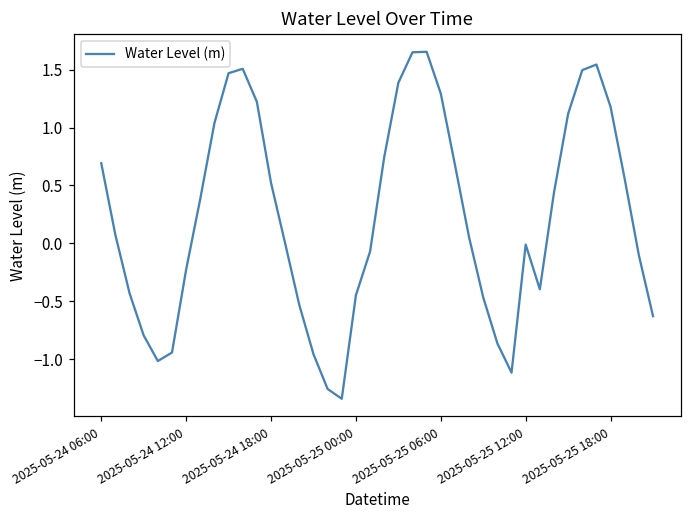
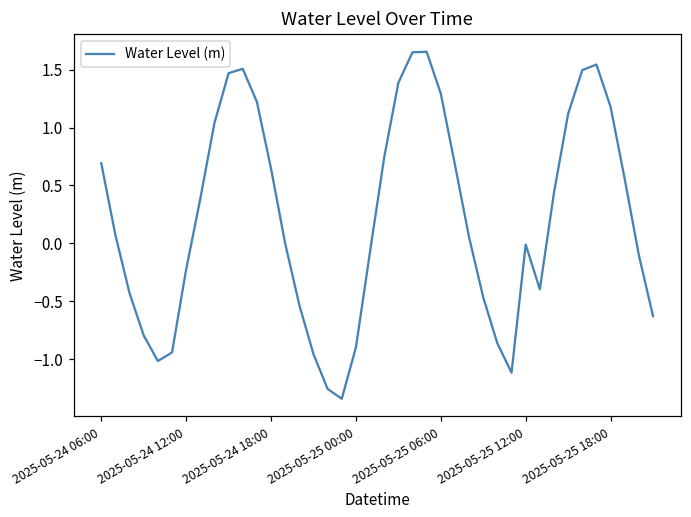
  {
    "2025-05-24 06:00": 0.69,
    "2025-05-24 12:00": -0.23,
-   "2025-05-24 18:00": 0.52,
-   "2025-05-25 00:00": -0.45,
+   "2025-05-24 18:00": 0.65,
+   "2025-05-25 00:00": -0.90,
    "2025-05-25 06:00": 1.29,
    "2025-05-25 12:00": -0.01,
    "2025-05-25 18:00": 1.18
  }
